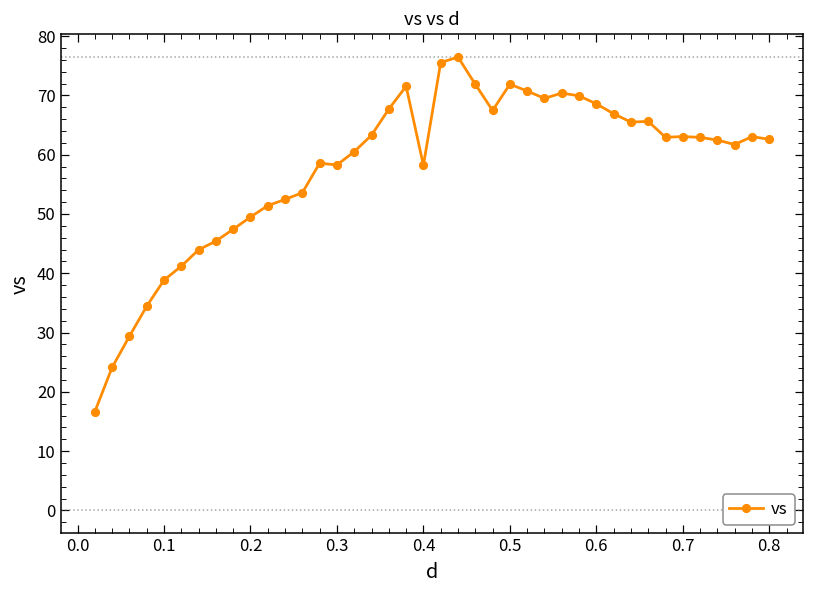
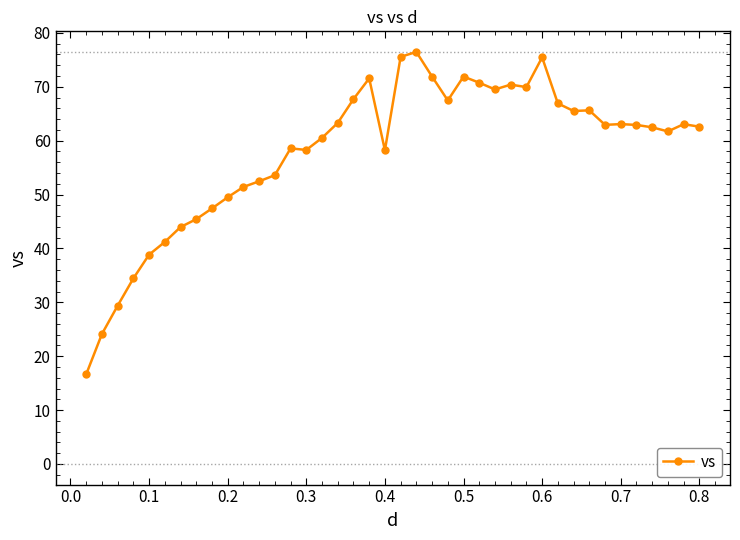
  {
    "0.1": 39,
    "0.2": 49,
    "0.3": 58,
    "0.4": 58,
    "0.5": 72,
-   "0.6": 69,
+   "0.6": 75,
    "0.7": 63,
    "0.8": 63
  }
